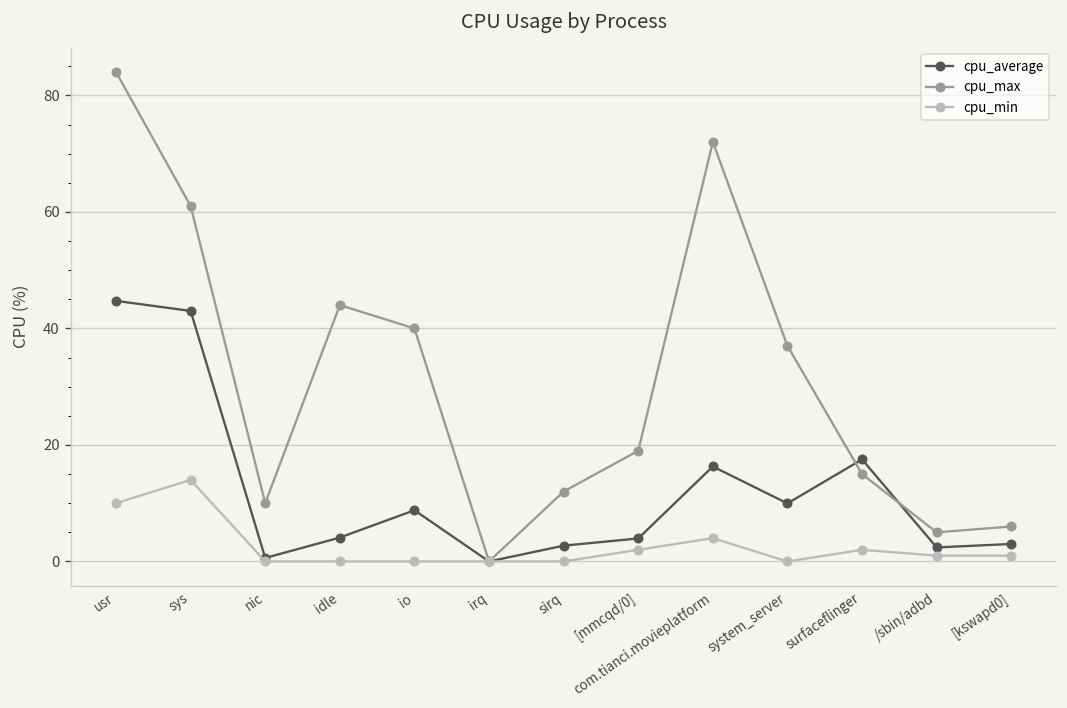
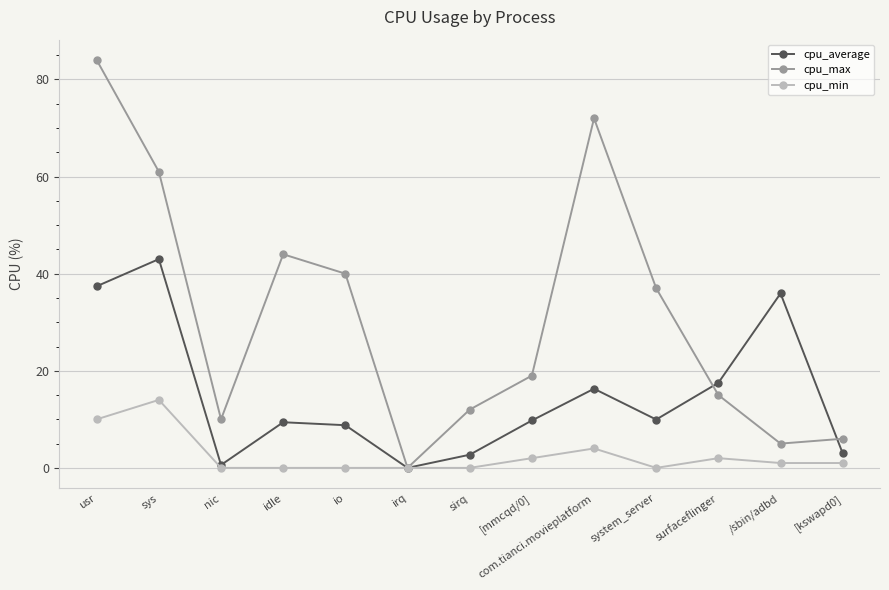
  {
    "cpu_average": {
-     "usr": 45,
+     "usr": 37,
      "sys": 43,
      "nic": 1,
-     "idle": 4,
+     "idle": 9,
      "io": 9,
      "sirq": 3,
-     "[mmcqd/0]": 4,
+     "[mmcqd/0]": 10,
      "com.tianci.movieplatform": 16,
      "system_server": 10,
      "surfaceflinger": 18,
-     "/sbin/adbd": 2,
+     "/sbin/adbd": 36,
      "[kswapd0]": 3
    }
  }
